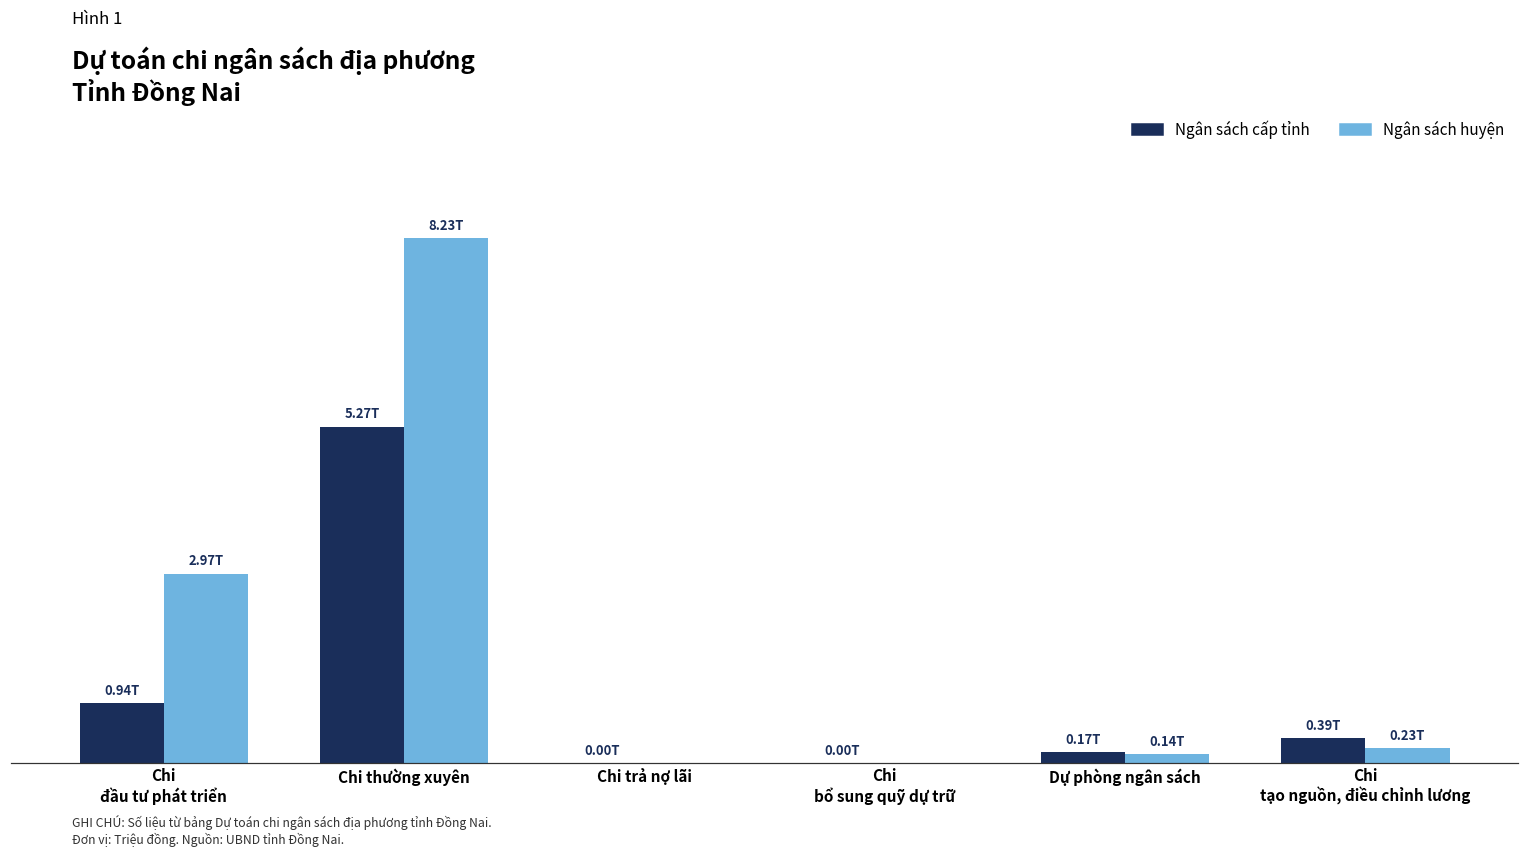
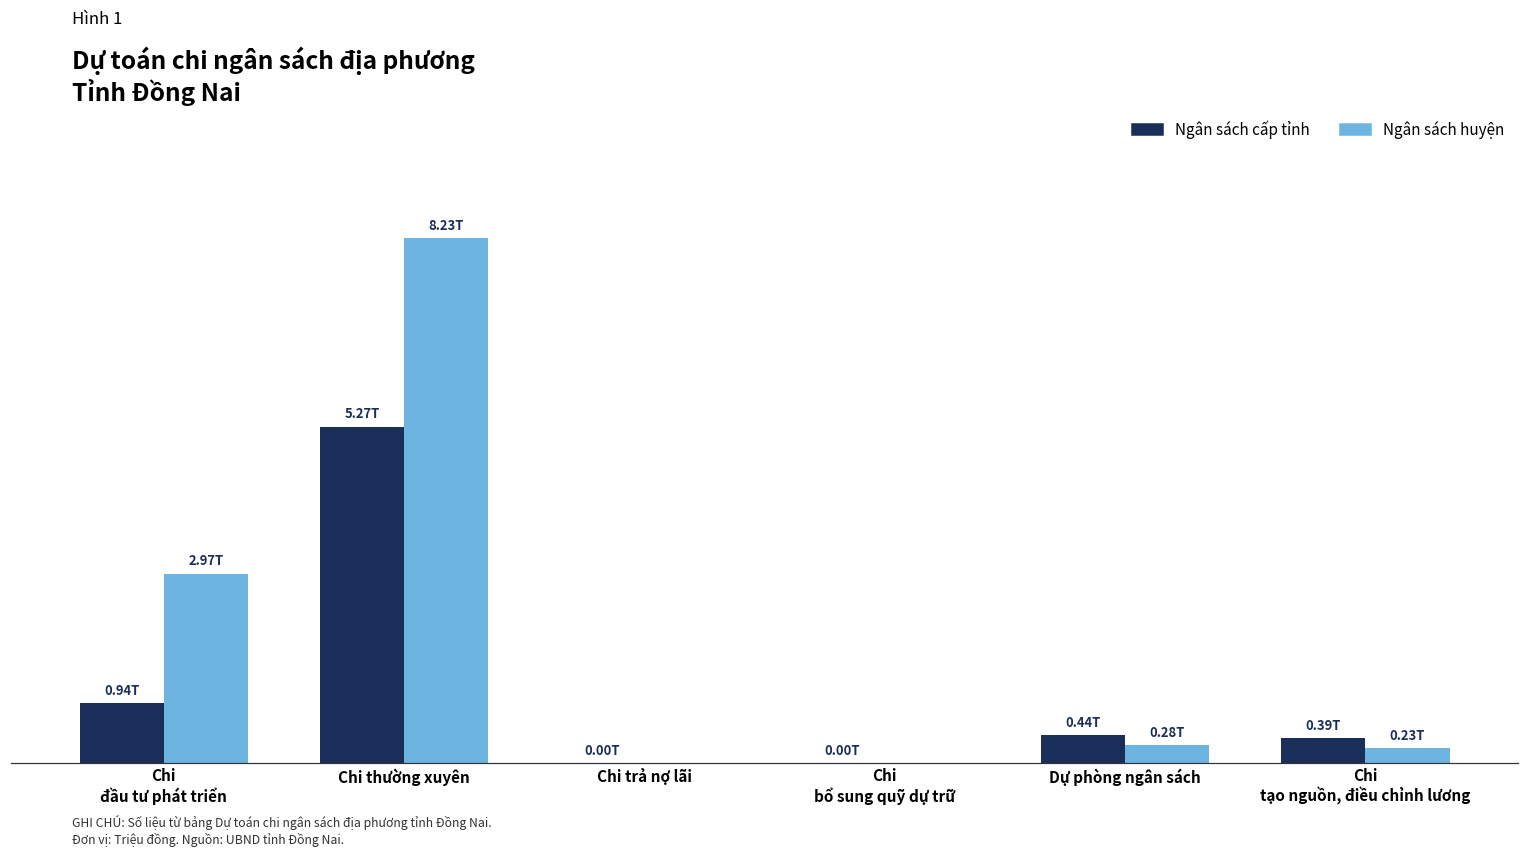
  {
    "Ngân sách cấp tỉnh": {
      "Chi đầu tư phát triển": "0.94T",
      "Chi thường xuyên": "5.27T",
-     "Dự phòng ngân sách": "0.17T",
+     "Dự phòng ngân sách": "0.44T",
      "Chi tạo nguồn, điều chỉnh lương": "0.39T"
    },
    "Ngân sách huyện": {
      "Chi đầu tư phát triển": "2.97T",
      "Chi thường xuyên": "8.23T",
-     "Dự phòng ngân sách": "0.14T",
+     "Dự phòng ngân sách": "0.28T",
      "Chi tạo nguồn, điều chỉnh lương": "0.23T"
    }
  }
